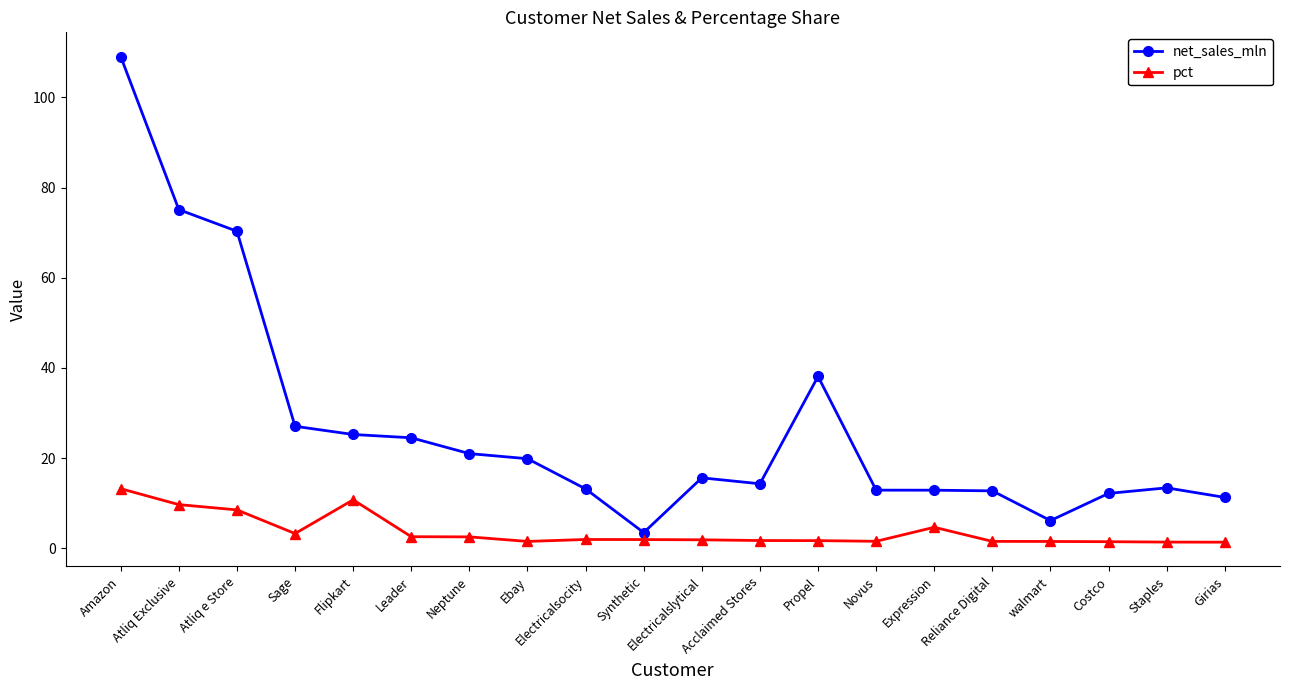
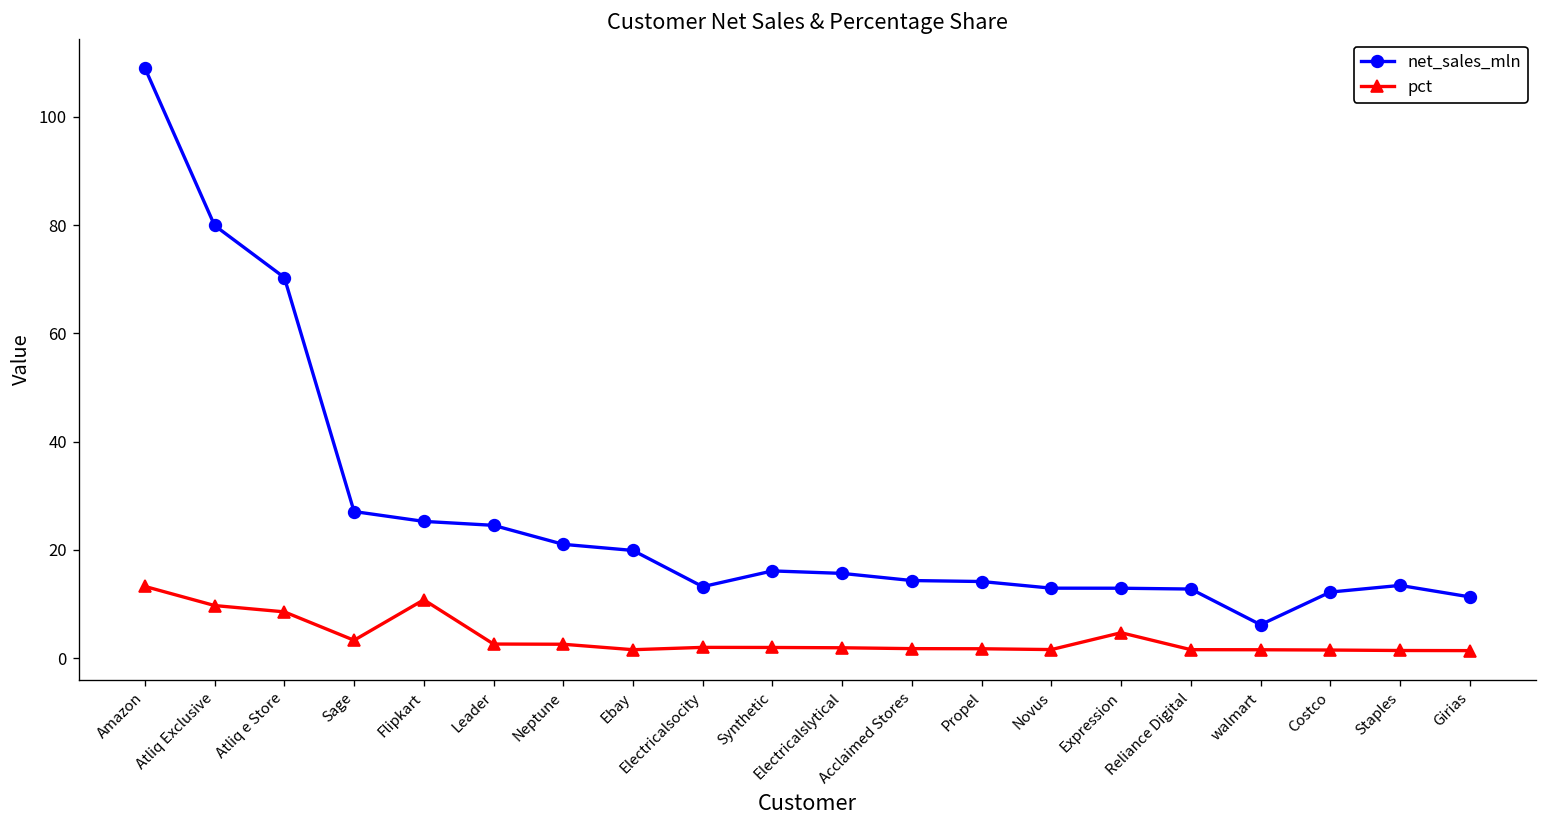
  {
    "net_sales_mln": {
      "Amazon": 109,
-     "Atliq Exclusive": 75,
+     "Atliq Exclusive": 80,
      "Atliq e Store": 70,
      "Sage": 27,
      "Flipkart": 25,
      "Leader": 25,
      "Neptune": 21,
      "Ebay": 20,
      "Electricalsocity": 13,
-     "Synthetic": 4,
+     "Synthetic": 16,
      "Electricalslytical": 16,
      "Acclaimed Stores": 14,
-     "Propel": 38,
+     "Propel": 14,
      "Novus": 13,
      "Expression": 13,
      "Reliance Digital": 13,
      "walmart": 6,
      "Costco": 12,
      "Staples": 13,
      "Girias": 11
    },
    "pct": {
      "Amazon": 13,
      "Atliq Exclusive": 10,
      "Atliq e Store": 9,
      "Sage": 3,
      "Flipkart": 11,
      "Leader": 3,
      "Neptune": 3,
      "Ebay": 2,
      "Electricalsocity": 2,
      "Synthetic": 2,
      "Electricalslytical": 2,
      "Acclaimed Stores": 2,
      "Propel": 2,
      "Novus": 2,
      "Expression": 5,
      "Reliance Digital": 2,
      "walmart": 2,
      "Costco": 1,
      "Staples": 1,
      "Girias": 1
    }
  }
